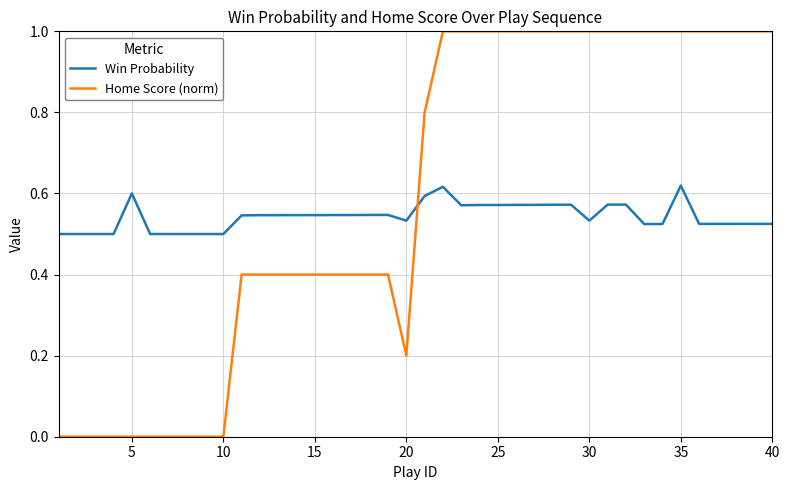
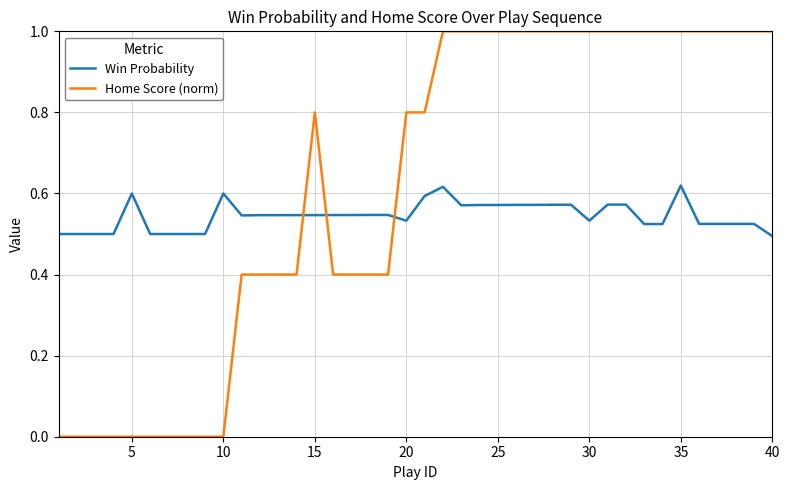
  {
    "Win Probability": {
      "5": 0.60,
-     "10": 0.5,
+     "10": 0.6,
      "15": 0.55,
      "20": 0.53,
      "25": 0.57,
      "30": 0.53,
      "35": 0.62,
-     "40": 0.53
+     "40": 0.49
    },
    "Home Score (norm)": {
      "5": 0.00,
      "10": 0.00,
-     "15": 0.40,
-     "20": 0.20,
+     "15": 0.80,
+     "20": 0.80,
      "25": 1.00,
      "30": 1.00,
      "35": 1.00,
      "40": 1.00
    }
  }
